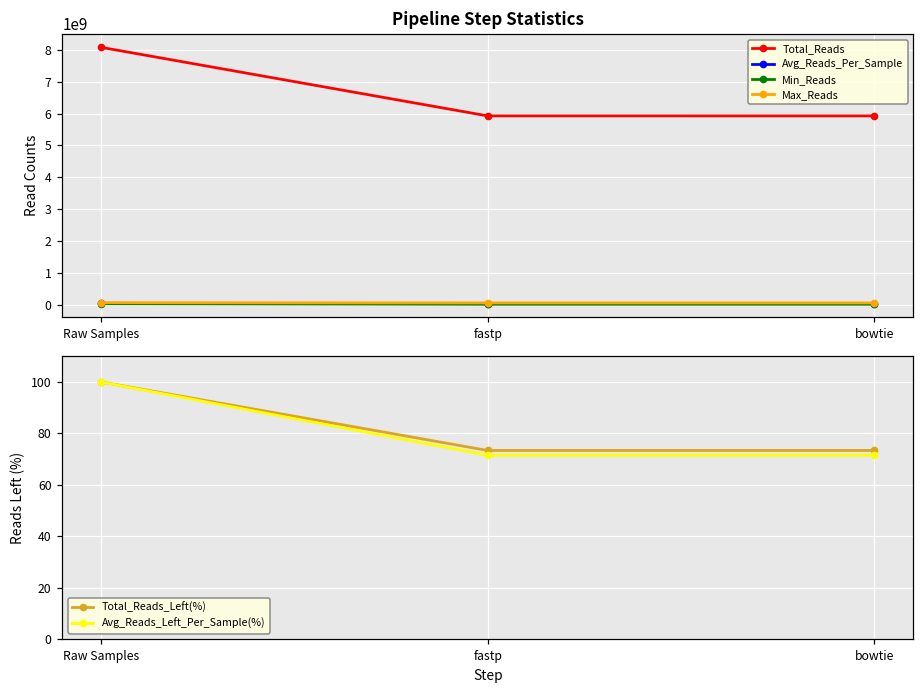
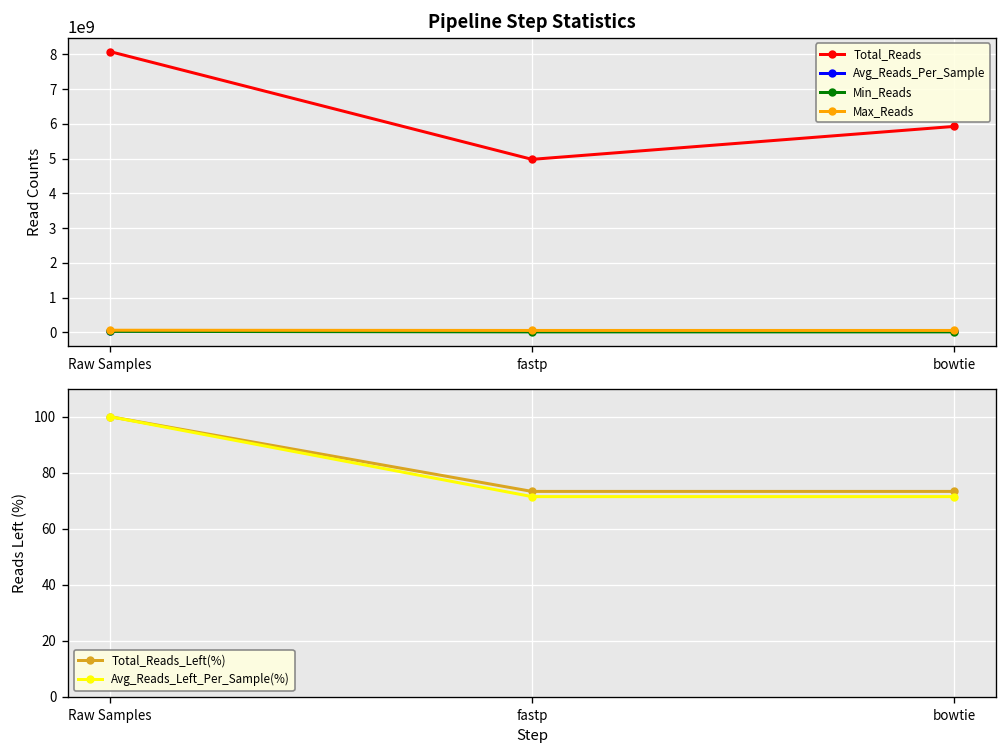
  {
    "Pipeline Step Statistics": {
      "Total_Reads": {
        "Raw Samples": 8100000000,
-       "fastp": 5900000000,
+       "fastp": 5000000000,
        "bowtie": 5900000000
      }
    }
  }
